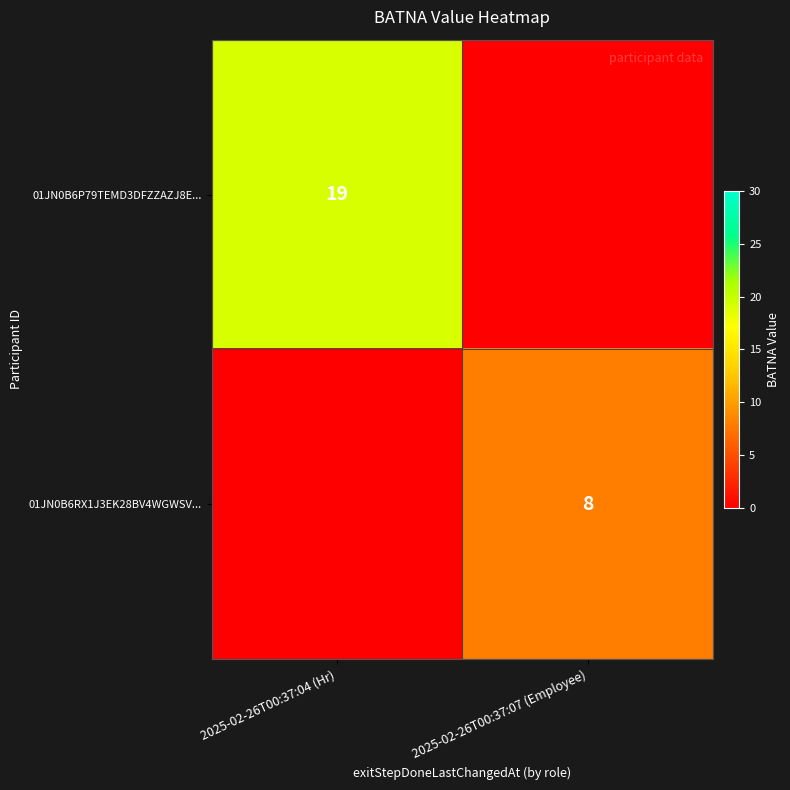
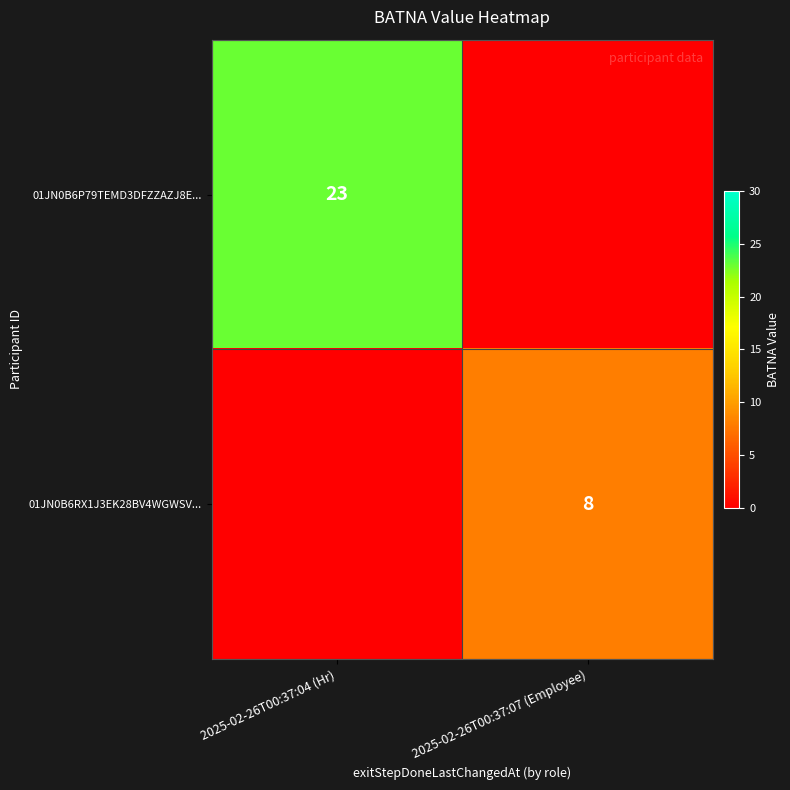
  {
    "01JN0B6P79TEMD3DFZZAZJ8E...": {
-     "2025-02-26T00:37:04 (Hr)": 19
+     "2025-02-26T00:37:04 (Hr)": 23
    },
    "01JN0B6RX1J3EK28BV4WGWSV...": {
      "2025-02-26T00:37:07 (Employee)": 8
    }
  }
